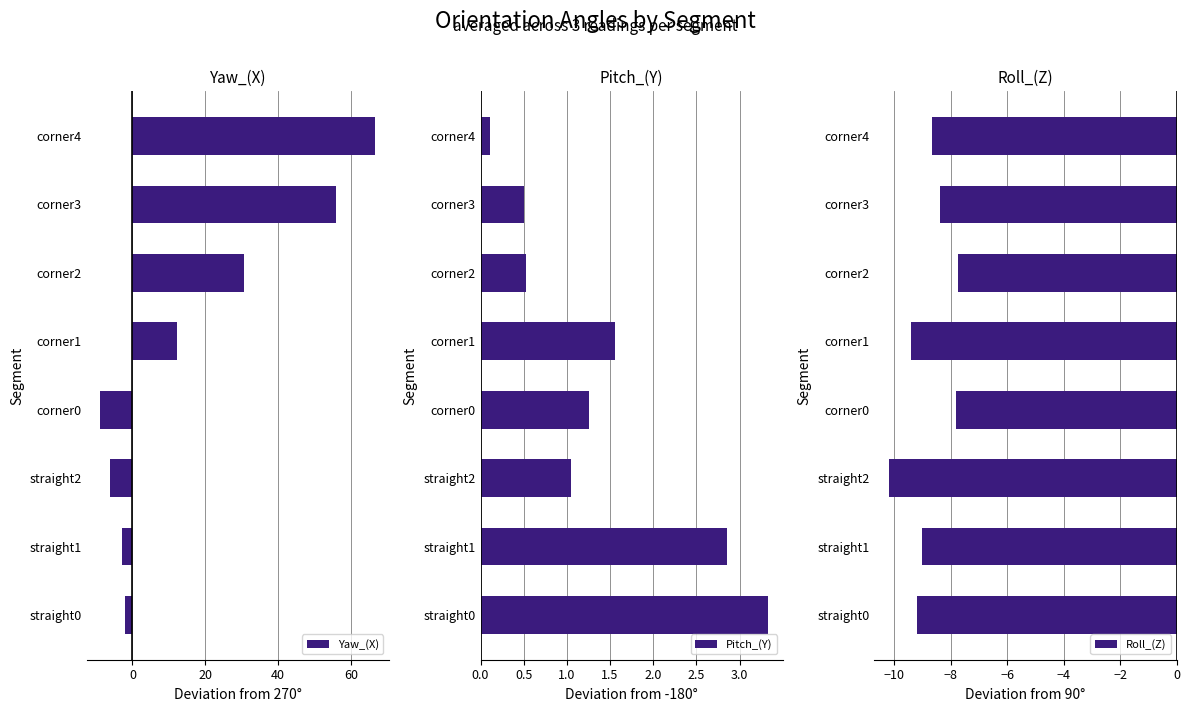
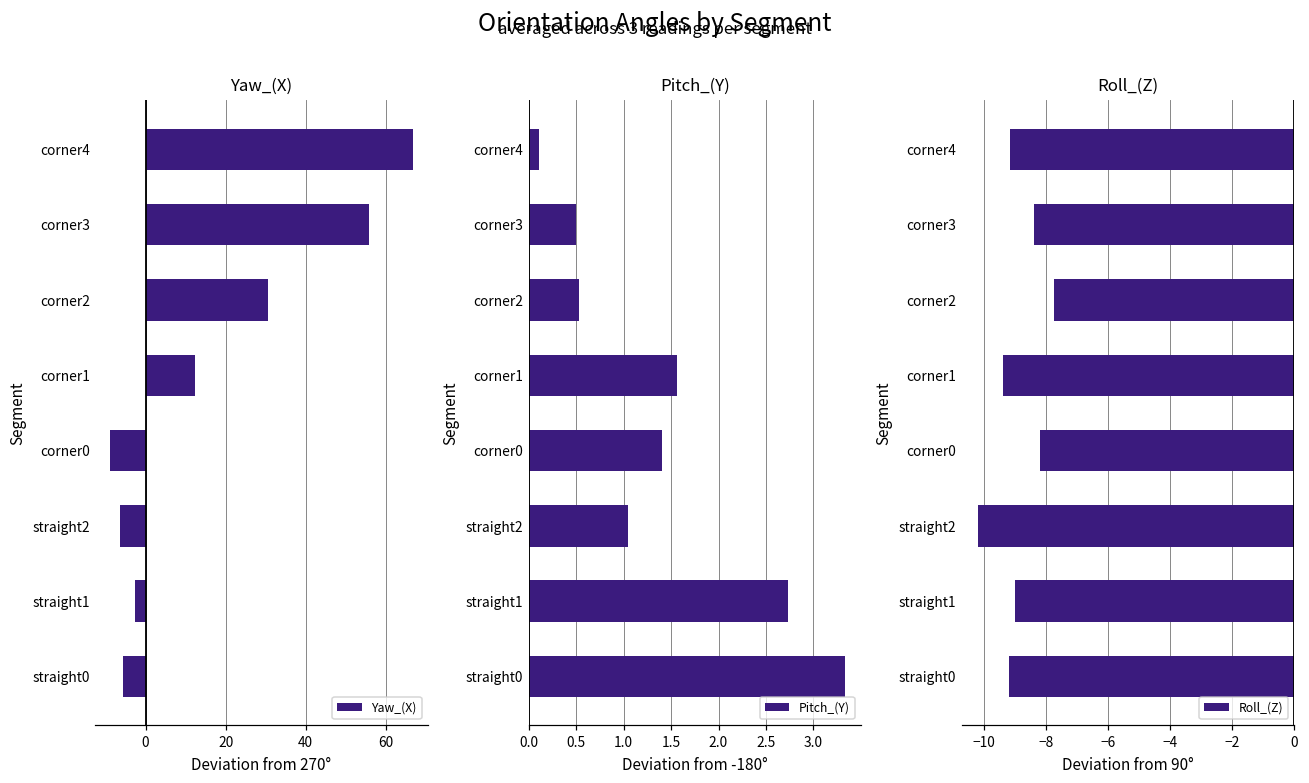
  {
    "Yaw_(X)": {
      "corner4": 67,
      "corner3": 56,
      "corner2": 31,
      "corner1": 12,
      "corner0": -9,
      "straight2": -6,
      "straight1": -3,
-     "straight0": -2
+     "straight0": -6
    },
    "Pitch_(Y)": {
      "corner4": 0.1,
      "corner3": 0.5,
      "corner2": 0.5,
      "corner1": 1.6,
-     "corner0": 1.3,
+     "corner0": 1.4,
      "straight2": 1.0,
-     "straight1": 2.9,
+     "straight1": 2.7,
      "straight0": 3.3
    },
    "Roll_(Z)": {
-     "corner4": -8.7,
+     "corner4": -9.2,
      "corner3": -8.4,
      "corner2": -7.7,
      "corner1": -9.4,
-     "corner0": -7.8,
+     "corner0": -8.2,
      "straight2": -10.2,
      "straight1": -9.0,
      "straight0": -9.2
    }
  }
